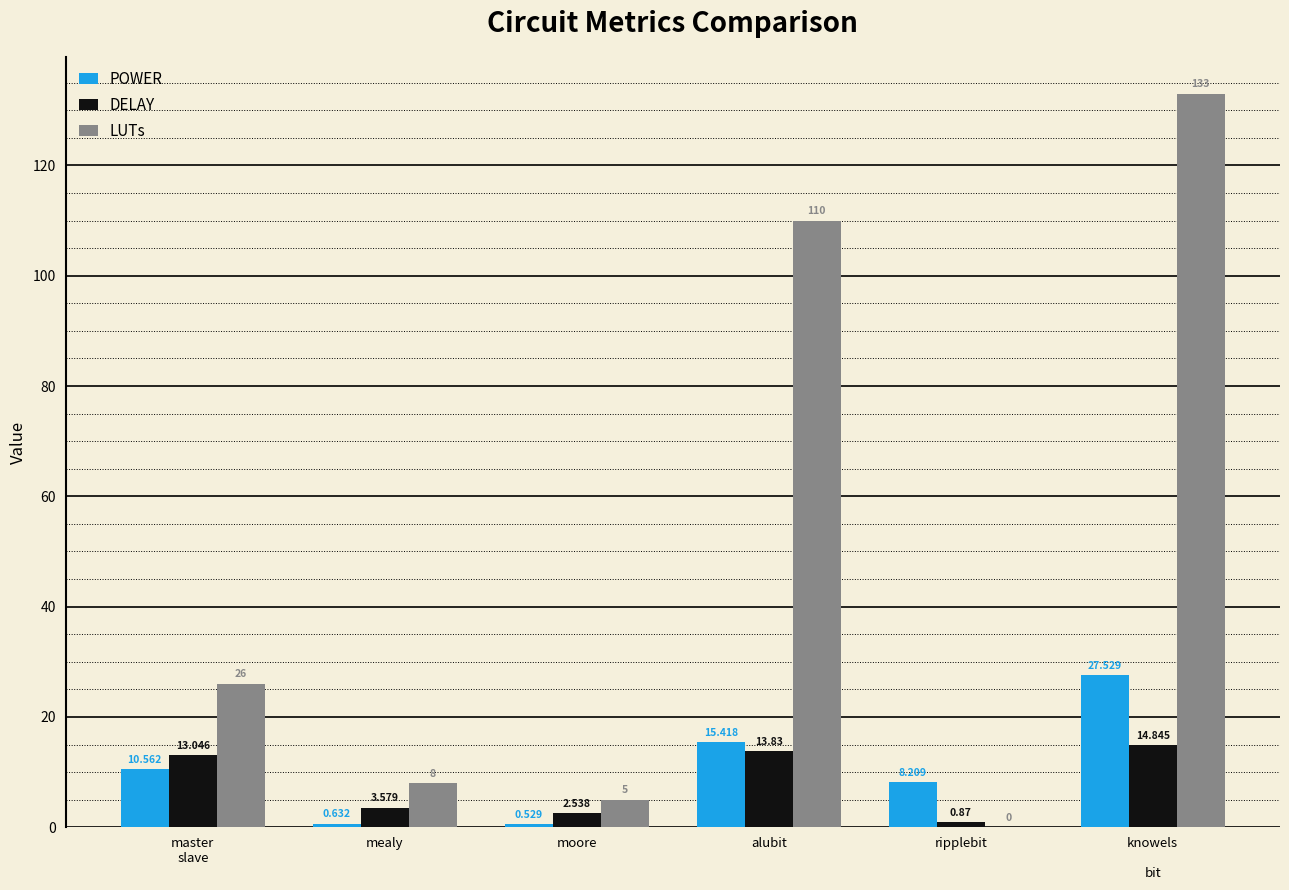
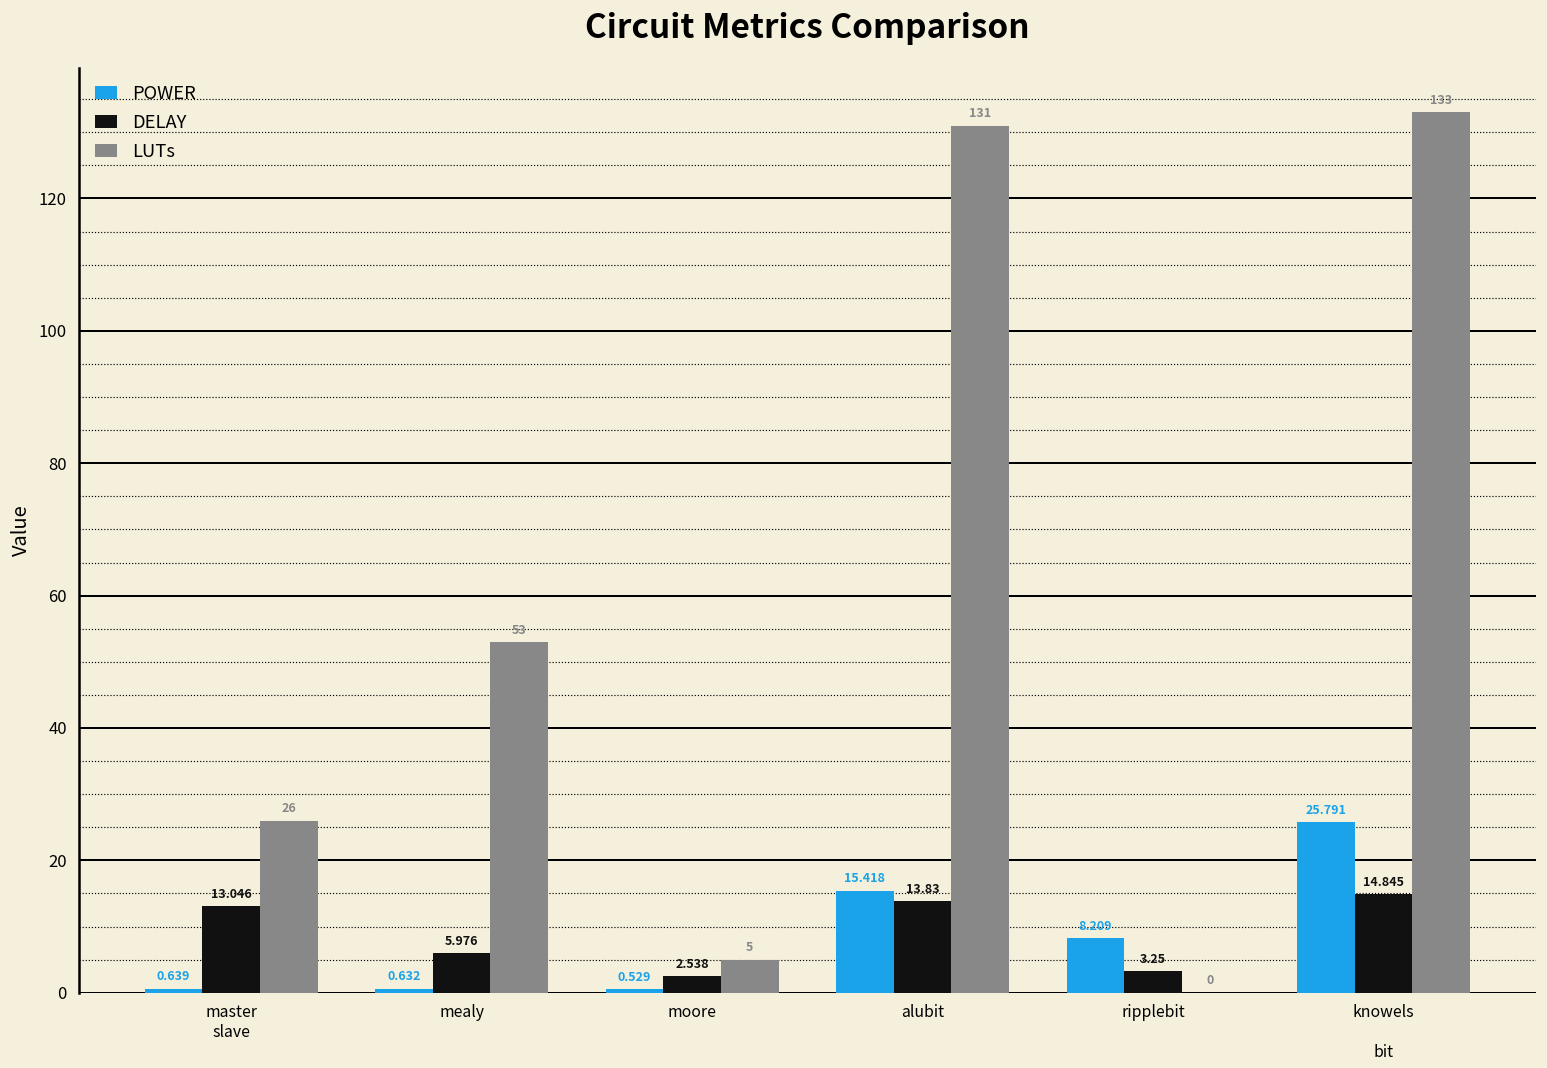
  {
    "POWER": {
-     "master slave": 10.562,
+     "master slave": 0.639,
      "mealy": 0.632,
      "moore": 0.529,
      "alubit": 15.418,
      "ripplebit": 8.209,
-     "knowels bit": 27.529
+     "knowels bit": 25.791
    },
    "DELAY": {
      "master slave": 13.046,
-     "mealy": 3.579,
+     "mealy": 5.976,
      "moore": 2.538,
      "alubit": 13.83,
-     "ripplebit": 0.87,
+     "ripplebit": 3.25,
      "knowels bit": 14.845
    },
    "LUTs": {
      "master slave": 26,
-     "mealy": 8,
+     "mealy": 53,
      "moore": 5,
-     "alubit": 110,
+     "alubit": 131,
      "ripplebit": 0,
      "knowels bit": 133
    }
  }
